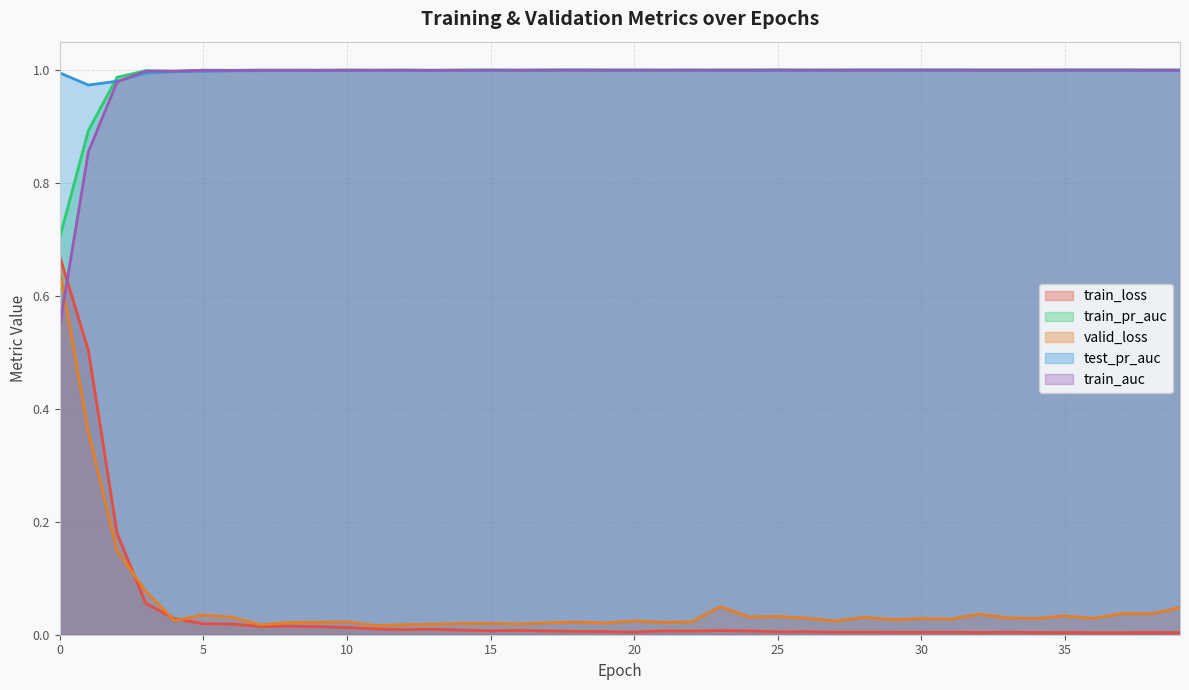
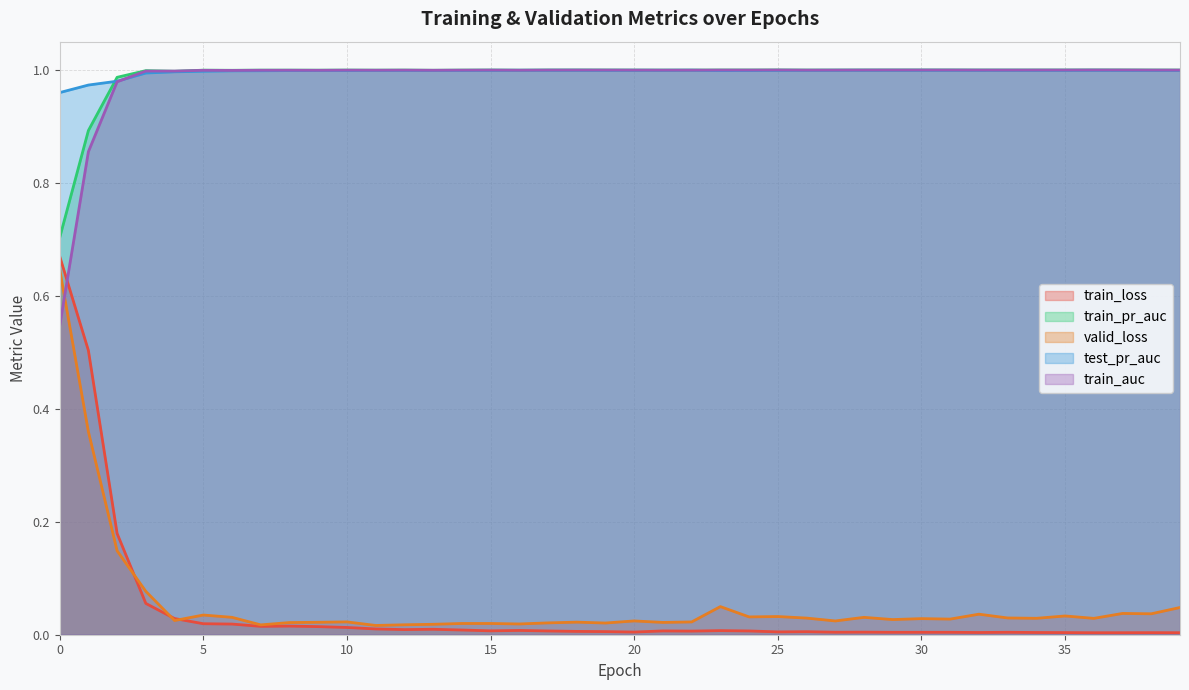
  {
    "train_pr_auc": {
      "0": 0.70
    },
    "test_pr_auc": {
-     "0": 0.99
+     "0": 0.96
    },
    "train_auc": {
      "0": 0.55
    }
  }
